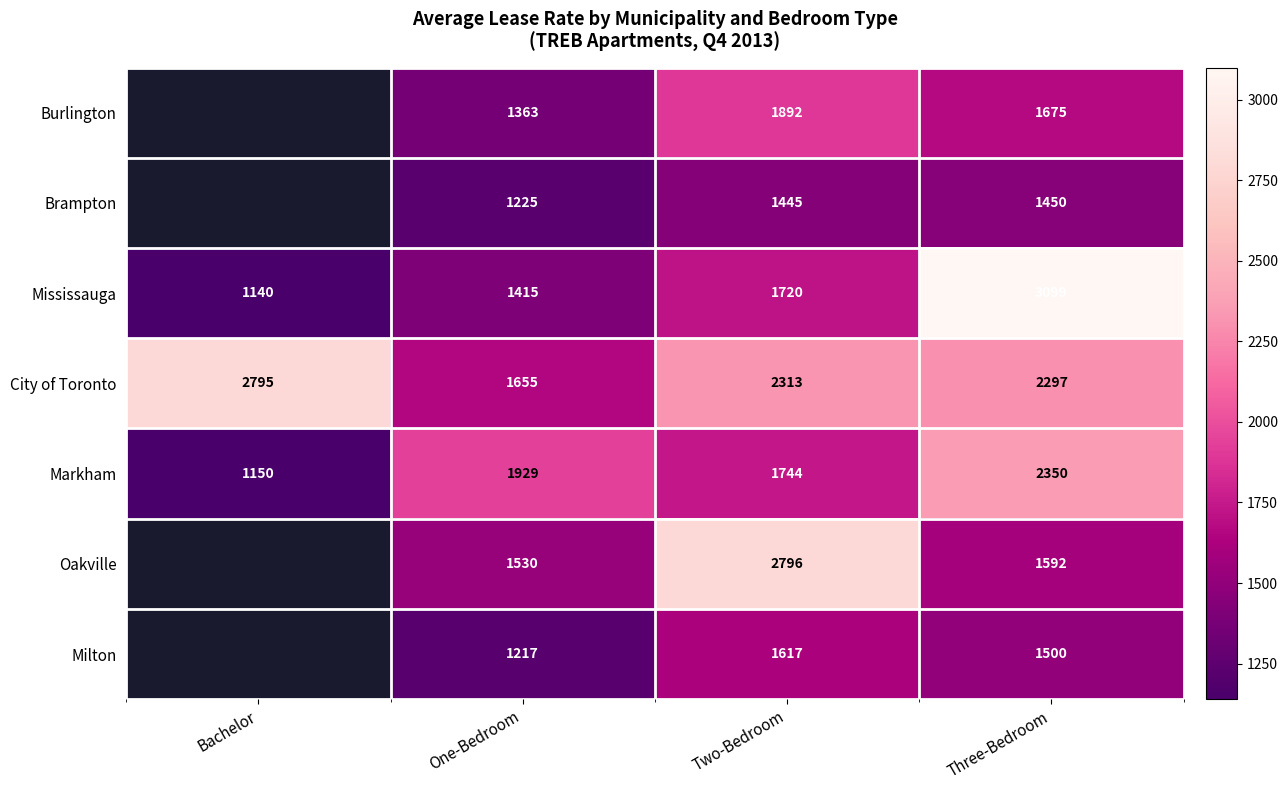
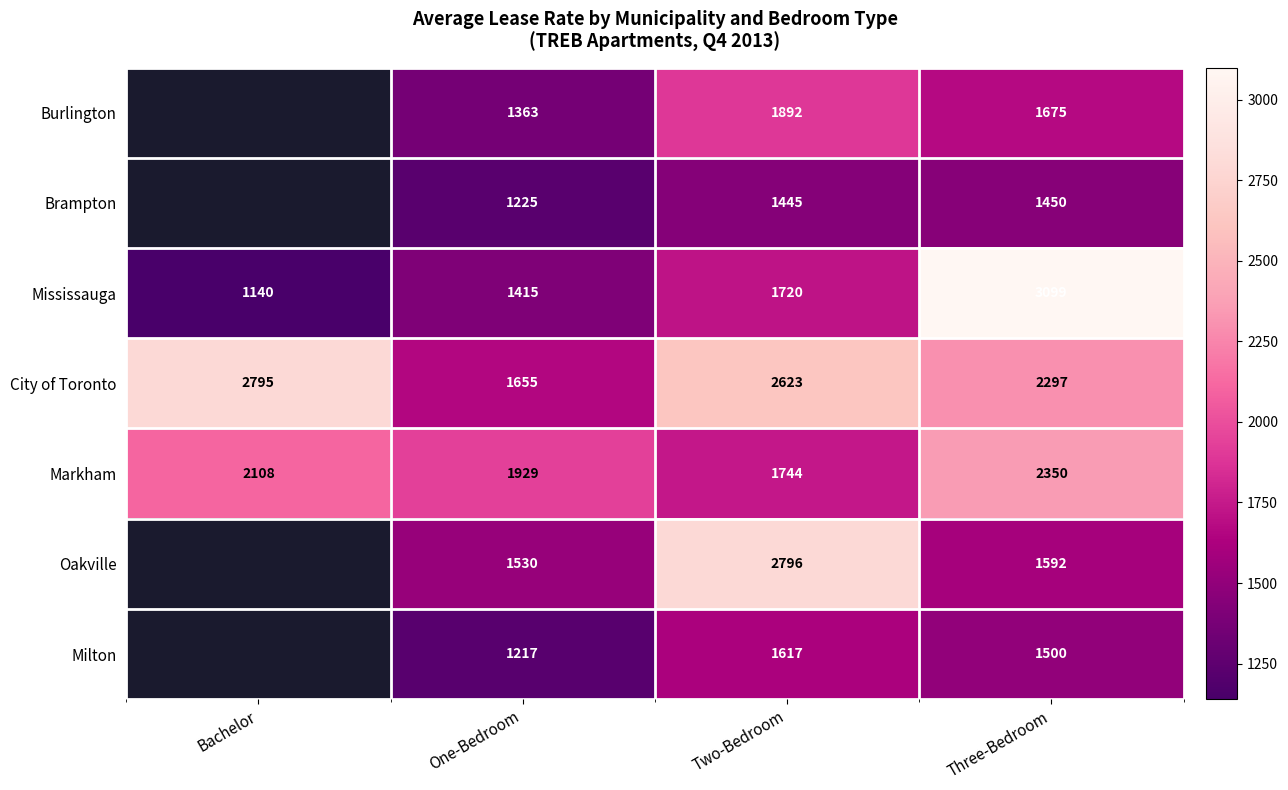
  {
    "Burlington": {
      "One-Bedroom": 1363,
      "Two-Bedroom": 1892,
      "Three-Bedroom": 1675
    },
    "Brampton": {
      "One-Bedroom": 1225,
      "Two-Bedroom": 1445,
      "Three-Bedroom": 1450
    },
    "Mississauga": {
      "Bachelor": 1140,
      "One-Bedroom": 1415,
      "Two-Bedroom": 1720
    },
    "City of Toronto": {
      "Bachelor": 2795,
      "One-Bedroom": 1655,
-     "Two-Bedroom": 2313,
+     "Two-Bedroom": 2623,
      "Three-Bedroom": 2297
    },
    "Markham": {
-     "Bachelor": 1150,
+     "Bachelor": 2108,
      "One-Bedroom": 1929,
      "Two-Bedroom": 1744,
      "Three-Bedroom": 2350
    },
    "Oakville": {
      "One-Bedroom": 1530,
      "Two-Bedroom": 2796,
      "Three-Bedroom": 1592
    },
    "Milton": {
      "One-Bedroom": 1217,
      "Two-Bedroom": 1617,
      "Three-Bedroom": 1500
    }
  }
